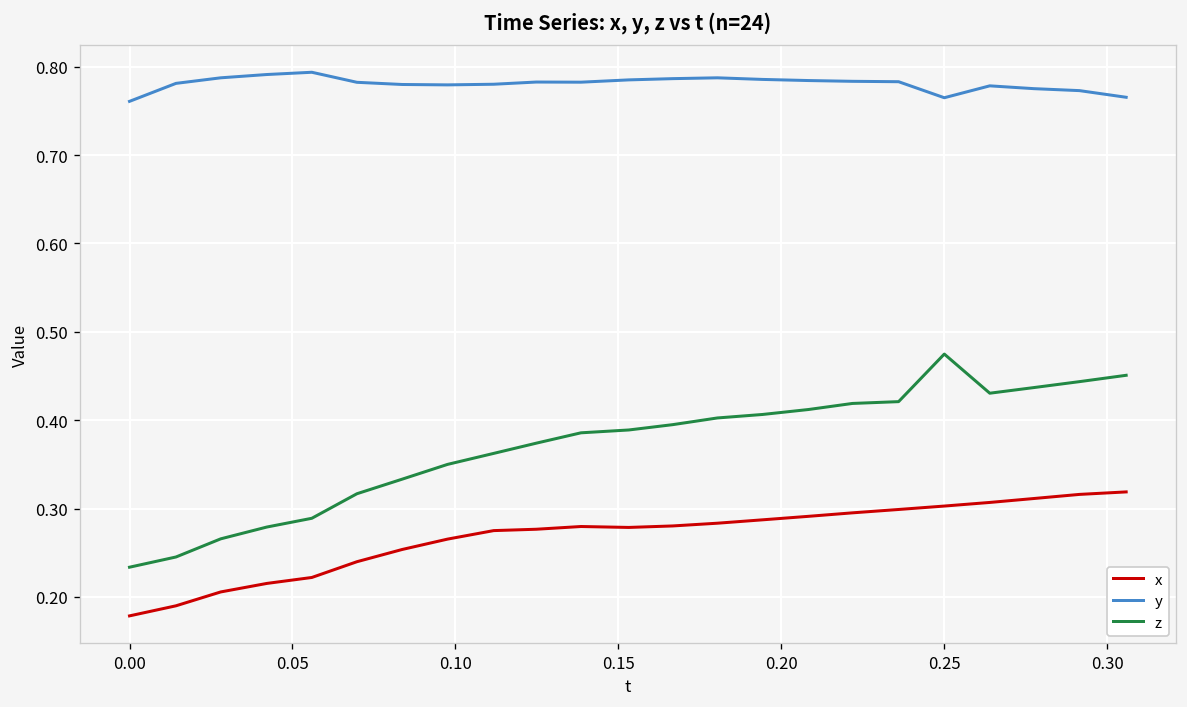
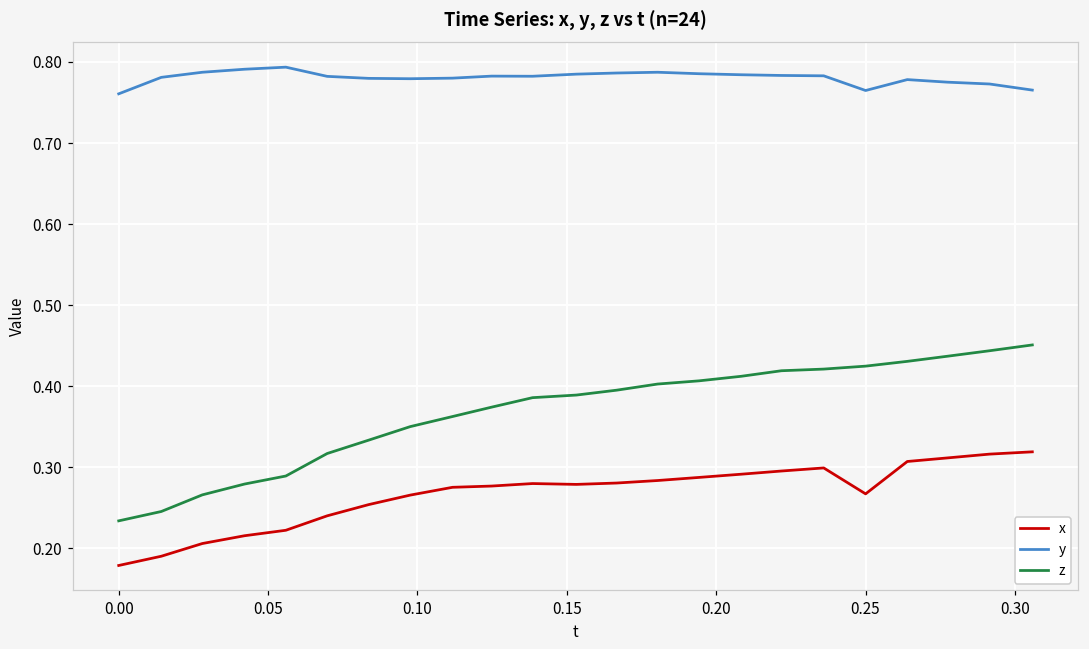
  {
    "x": {
      "0.00": 0.18,
-     "0.25": 0.30
+     "0.25": 0.27
    },
    "y": {
      "0.00": 0.76,
      "0.25": 0.76
    },
    "z": {
      "0.00": 0.23,
-     "0.25": 0.47
+     "0.25": 0.42
    }
  }
